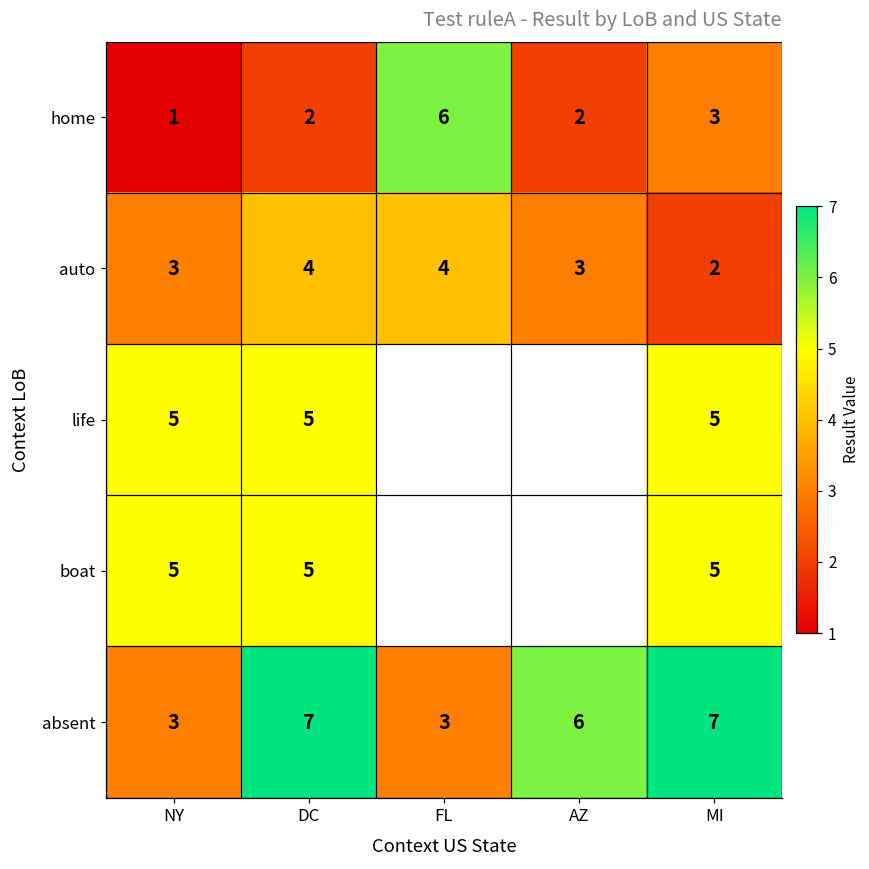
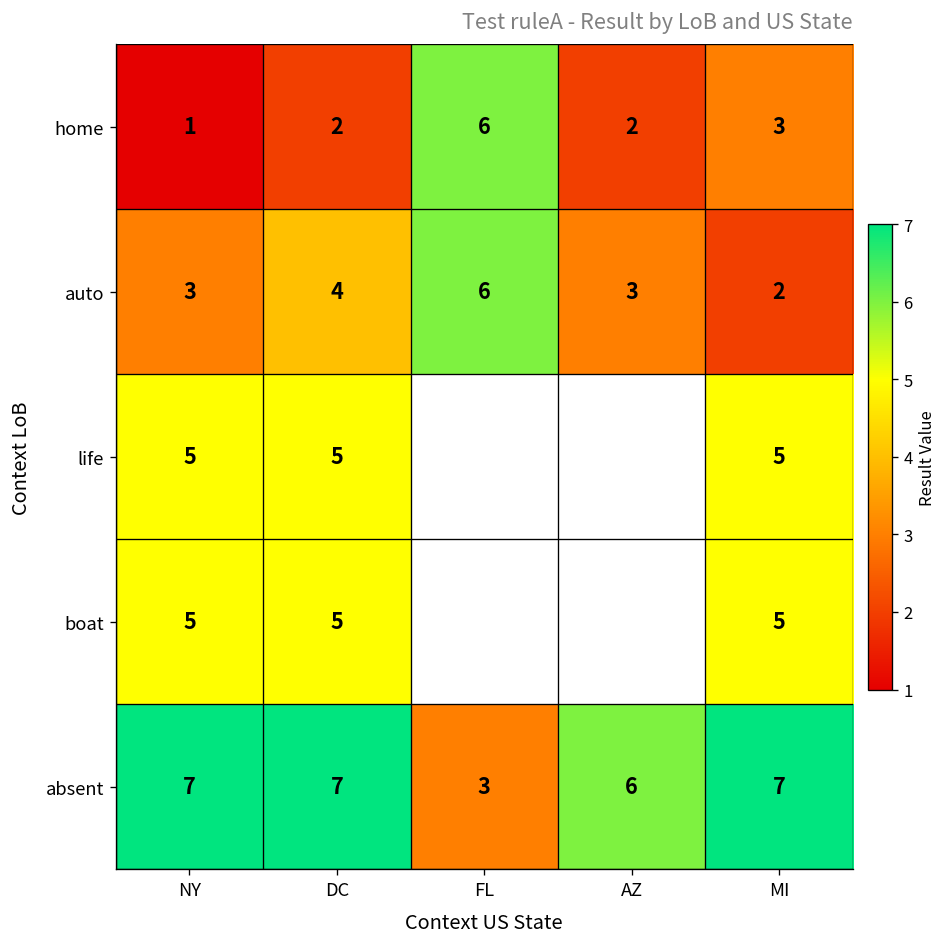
  {
    "home": {
      "NY": 1,
      "DC": 2,
      "FL": 6,
      "AZ": 2,
      "MI": 3
    },
    "auto": {
      "NY": 3,
      "DC": 4,
-     "FL": 4,
+     "FL": 6,
      "AZ": 3,
      "MI": 2
    },
    "life": {
      "NY": 5,
      "DC": 5,
      "MI": 5
    },
    "boat": {
      "NY": 5,
      "DC": 5,
      "MI": 5
    },
    "absent": {
-     "NY": 3,
+     "NY": 7,
      "DC": 7,
      "FL": 3,
      "AZ": 6,
      "MI": 7
    }
  }
